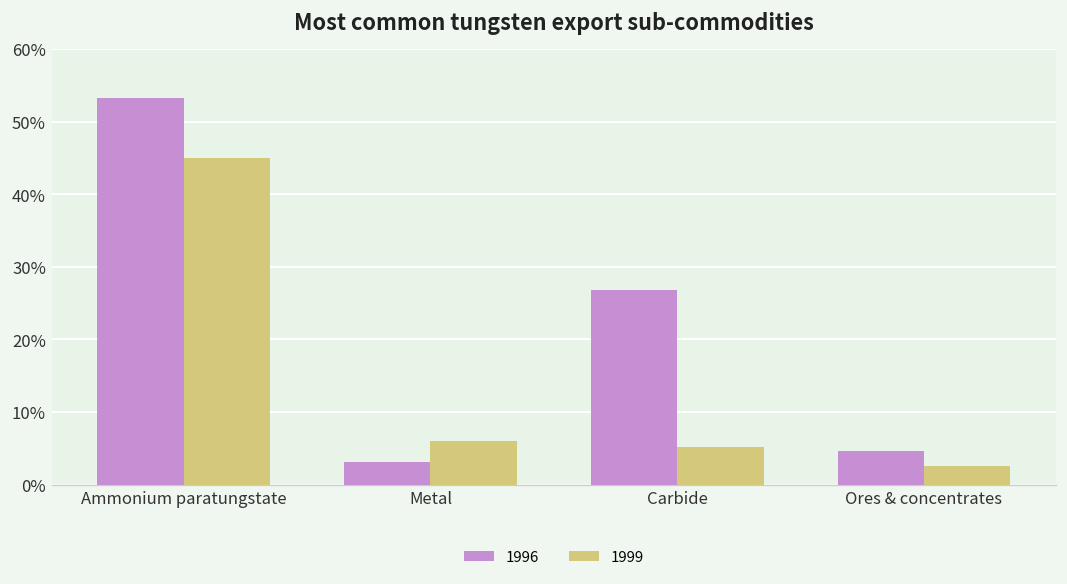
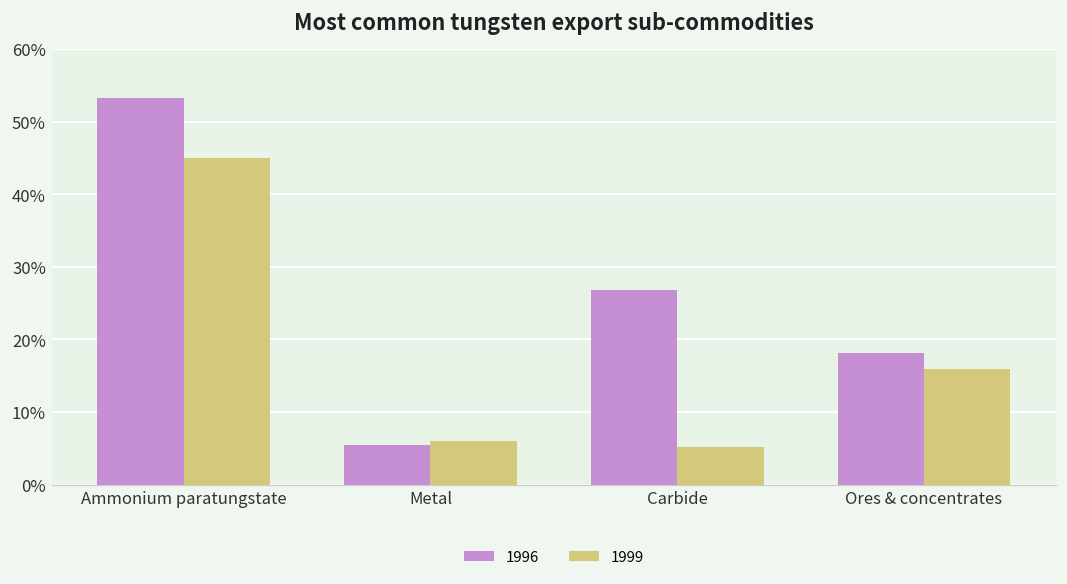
  {
    "1996": {
      "Ammonium paratungstate": "53%",
-     "Metal": "3%",
+     "Metal": "5%",
      "Carbide": "27%",
-     "Ores & concentrates": "5%"
+     "Ores & concentrates": "18%"
    },
    "1999": {
      "Ammonium paratungstate": "45%",
      "Metal": "6%",
      "Carbide": "5%",
-     "Ores & concentrates": "3%"
+     "Ores & concentrates": "16%"
    }
  }
